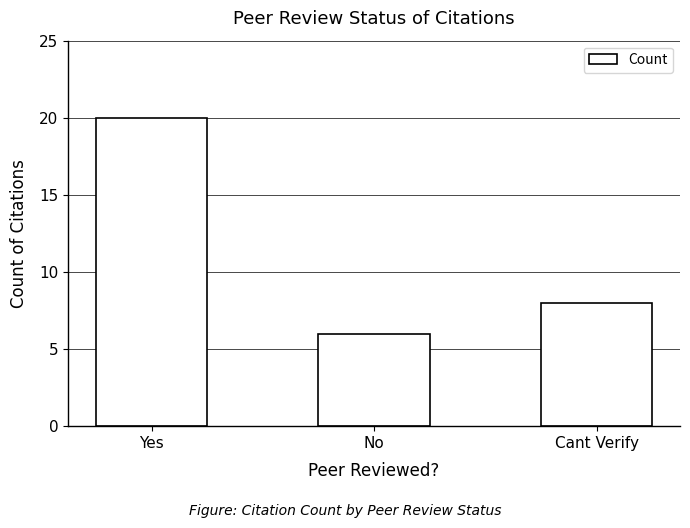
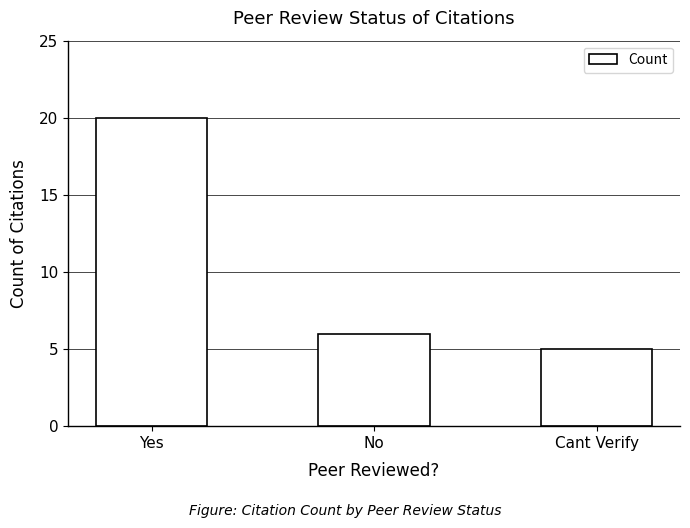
  {
    "Yes": 20,
    "No": 6,
-   "Cant Verify": 8
+   "Cant Verify": 5
  }
